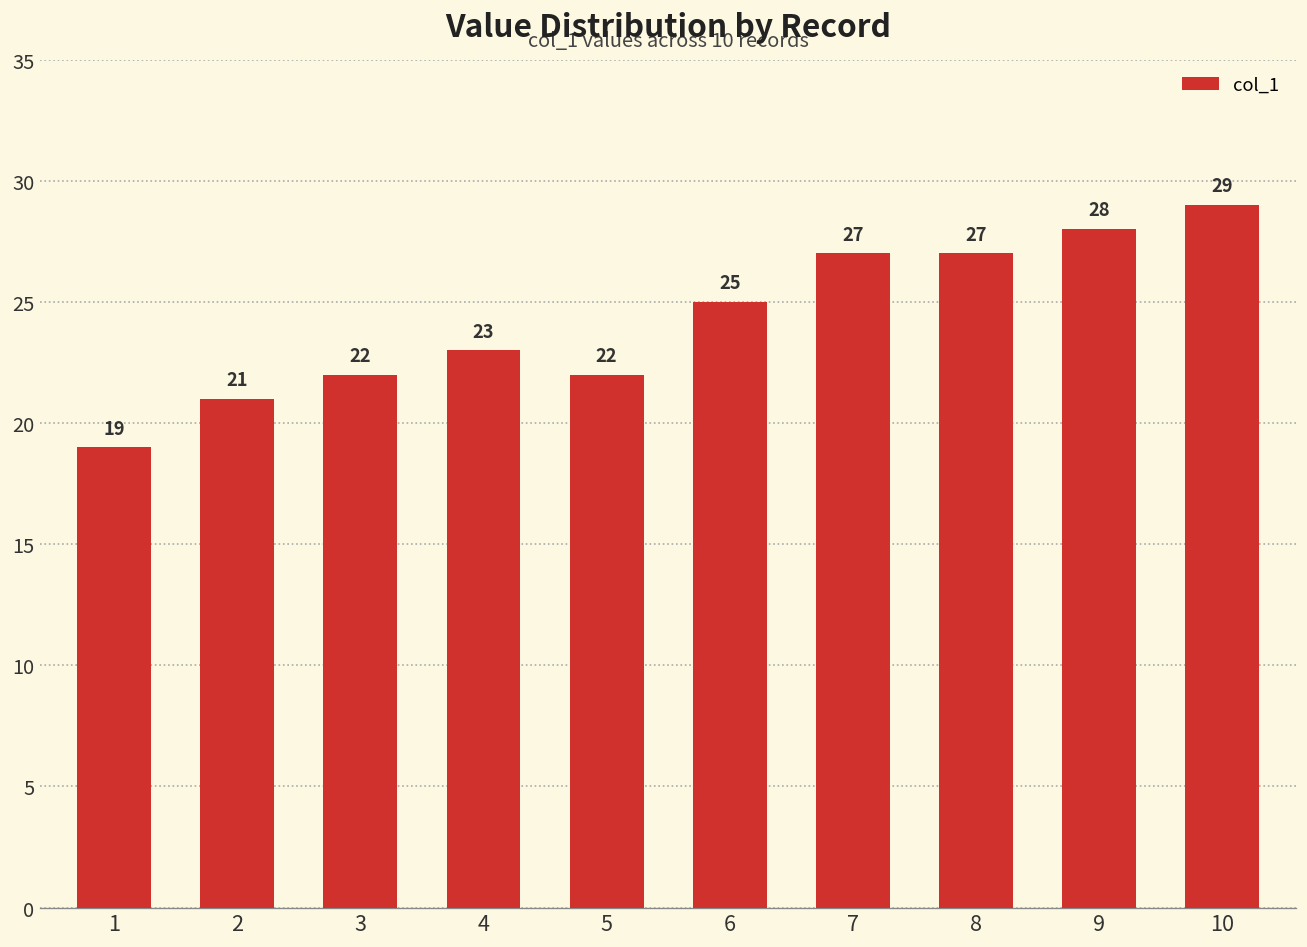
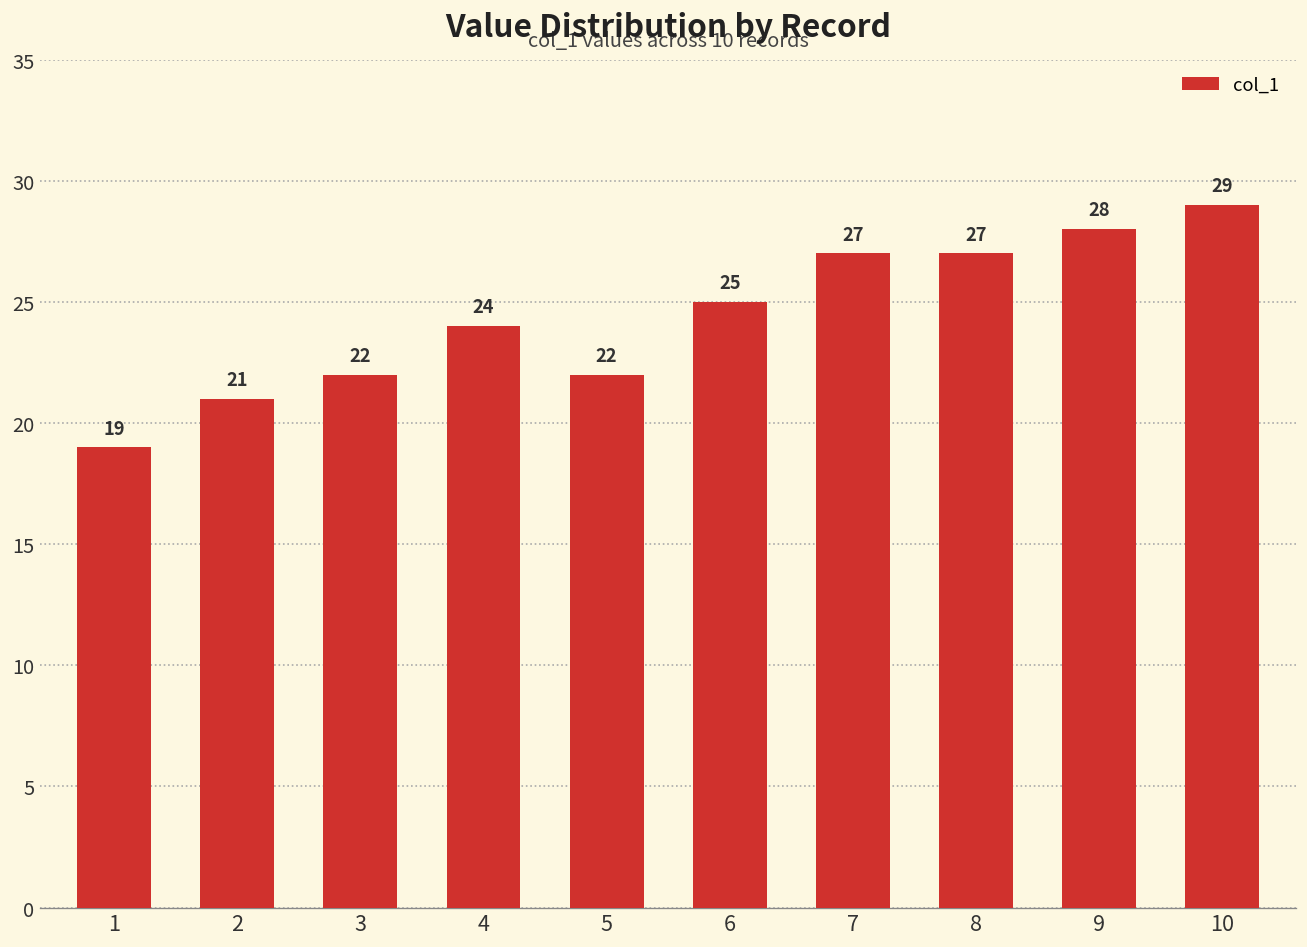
  {
    "1": 19,
    "2": 21,
    "3": 22,
-   "4": 23,
+   "4": 24,
    "5": 22,
    "6": 25,
    "7": 27,
    "8": 27,
    "9": 28,
    "10": 29
  }
